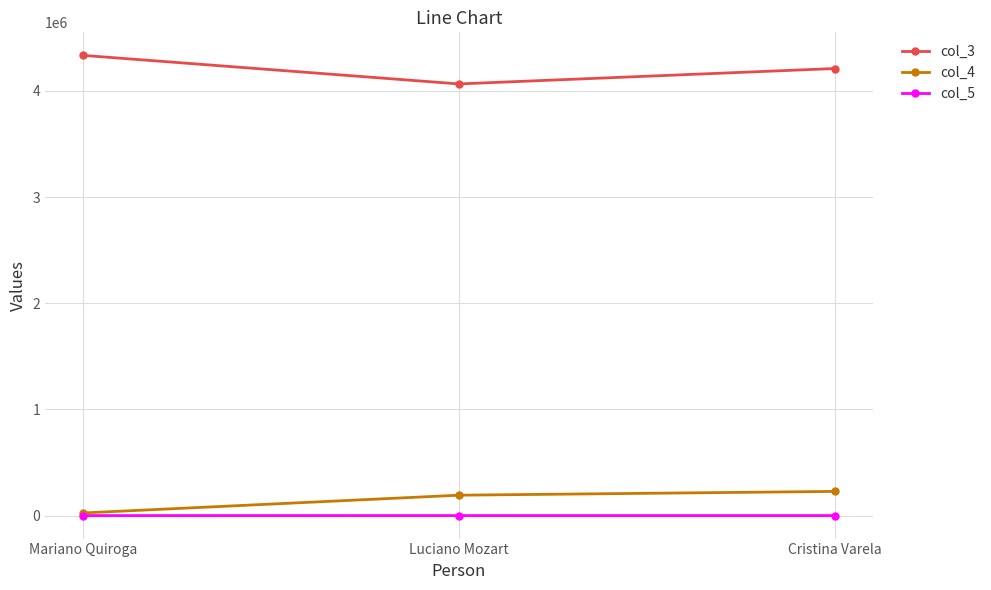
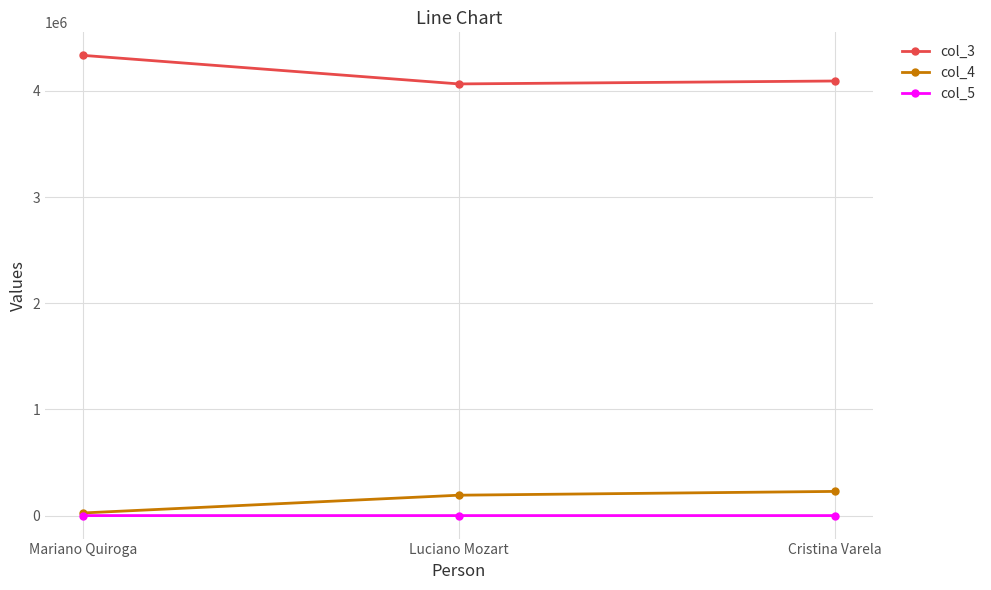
  {
    "col_3": {
      "Mariano Quiroga": 4330000,
      "Luciano Mozart": 4060000,
-     "Cristina Varela": 4210000
+     "Cristina Varela": 4090000
    },
    "col_4": {
      "Mariano Quiroga": 20000,
      "Luciano Mozart": 190000,
      "Cristina Varela": 230000
    },
    "col_5": {
      "Mariano Quiroga": 0,
      "Luciano Mozart": 0,
      "Cristina Varela": 0
    }
  }
